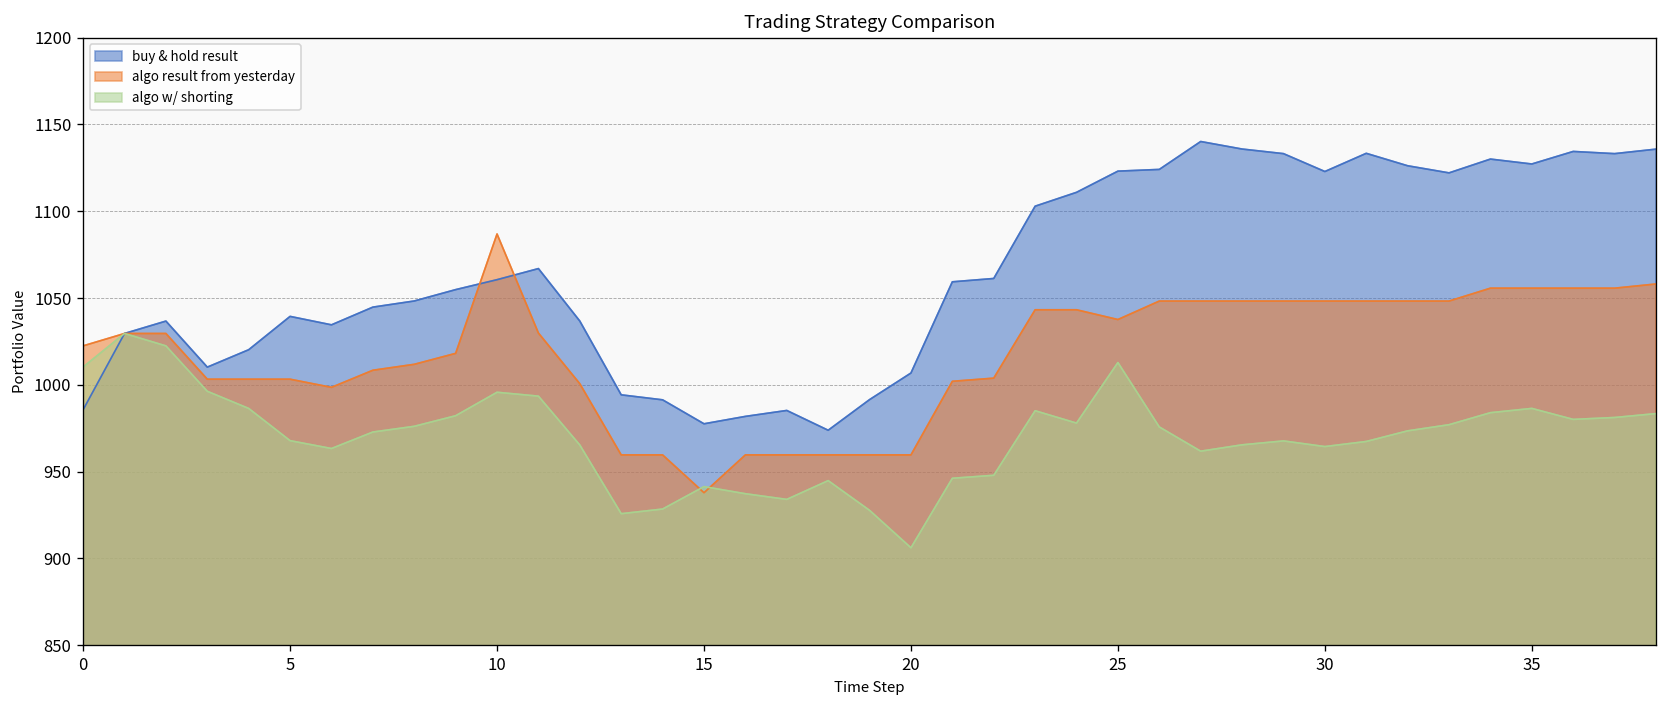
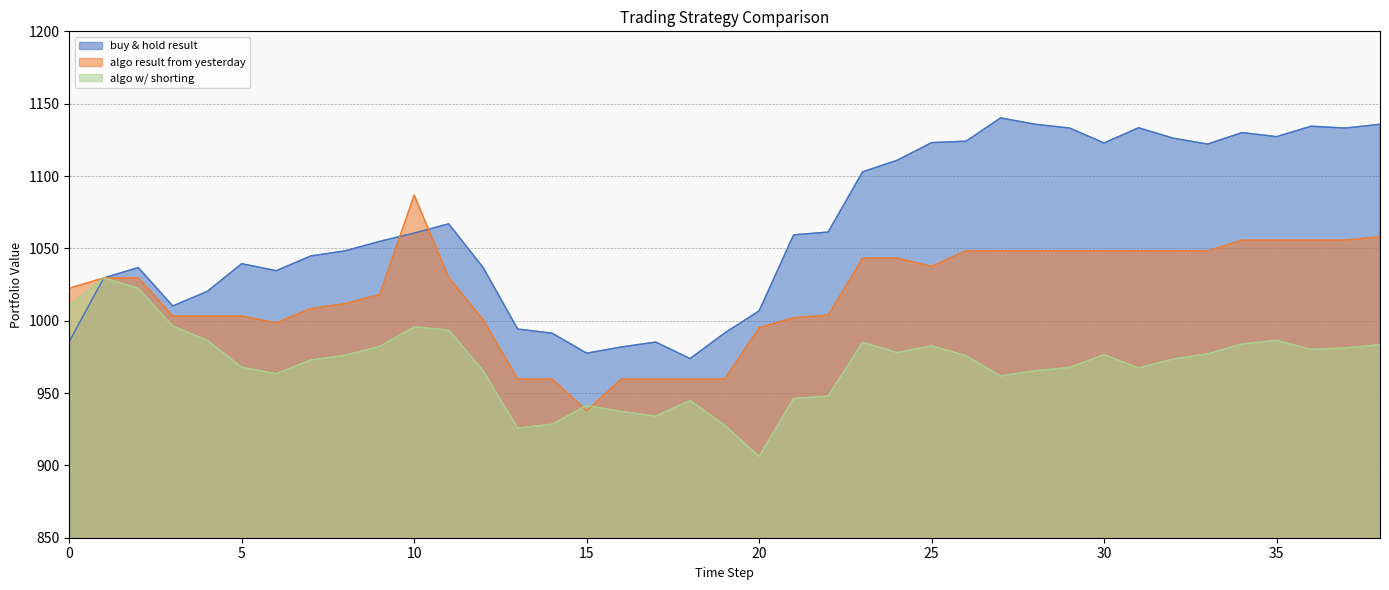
  {
    "buy & hold result": {
      "0": 986,
      "5": 1039,
      "10": 1061,
      "15": 978,
      "20": 1007,
      "25": 1123,
      "30": 1123,
      "35": 1127
    },
    "algo result from yesterday": {
      "0": 1022,
      "5": 1003,
      "10": 1087,
      "15": 938,
-     "20": 960,
+     "20": 995,
      "25": 1038,
      "30": 1048,
      "35": 1056
    },
    "algo w/ shorting": {
      "0": 1010,
      "5": 968,
      "10": 996,
      "15": 941,
      "20": 906,
-     "25": 1013,
-     "30": 964,
+     "25": 983,
+     "30": 976,
      "35": 986
    }
  }
